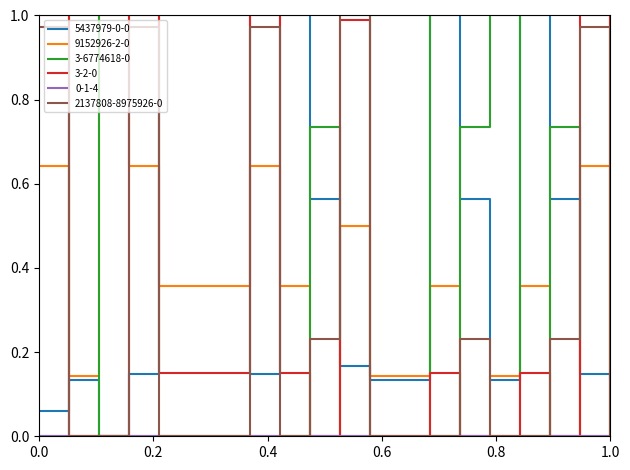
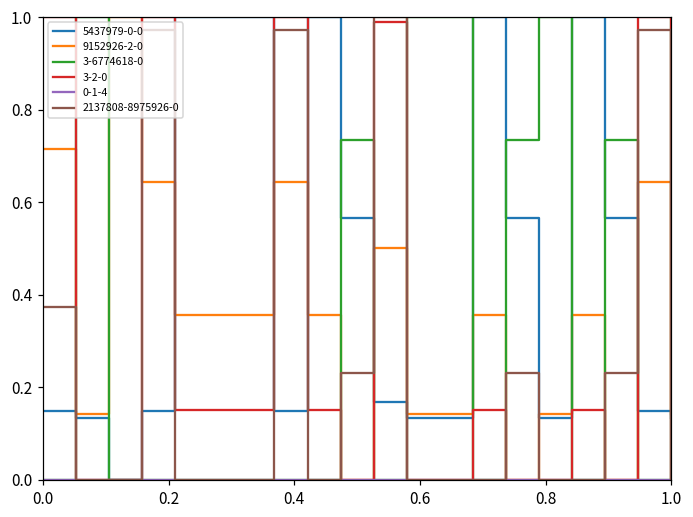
  {
    "5437979-0-0": {
-     "0.0": 0.06,
+     "0.0": 0.15,
      "1.0": 0.13
    },
    "9152926-2-0": {
-     "0.0": 0.64,
+     "0.0": 0.71,
      "1.0": 0.14
    },
    "3-6774618-0": {
      "1.0": 1.00
    },
    "3-2-0": {
      "0.0": 1.00
    },
    "2137808-8975926-0": {
-     "0.0": 0.97
+     "0.0": 0.37
    }
  }
